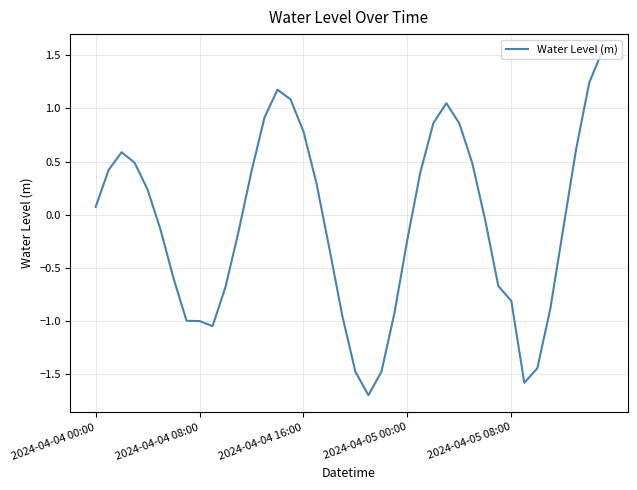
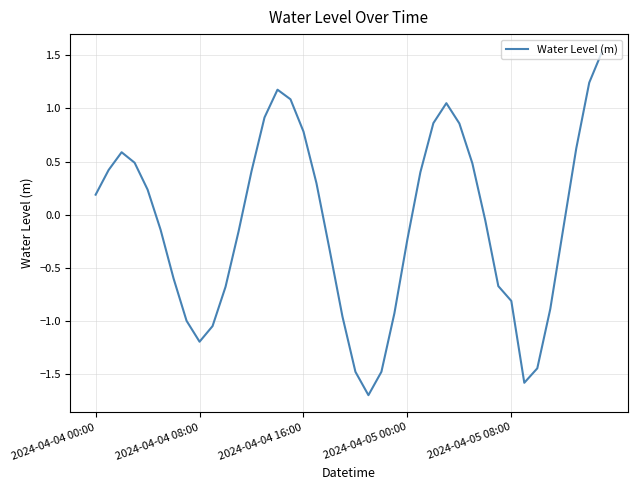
  {
-   "2024-04-04 00:00": 0.07,
-   "2024-04-04 08:00": -1.00,
+   "2024-04-04 00:00": 0.19,
+   "2024-04-04 08:00": -1.20,
    "2024-04-04 16:00": 0.78,
    "2024-04-05 00:00": -0.23,
    "2024-04-05 08:00": -0.81
  }
